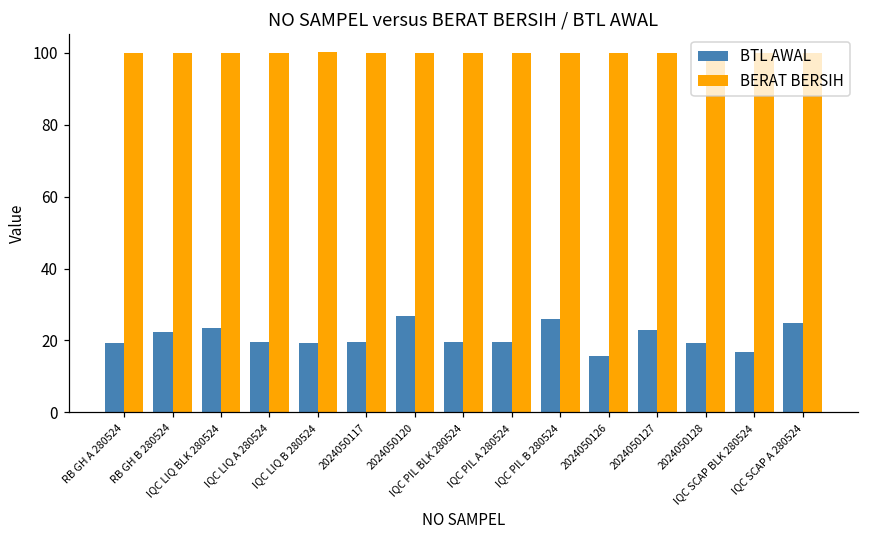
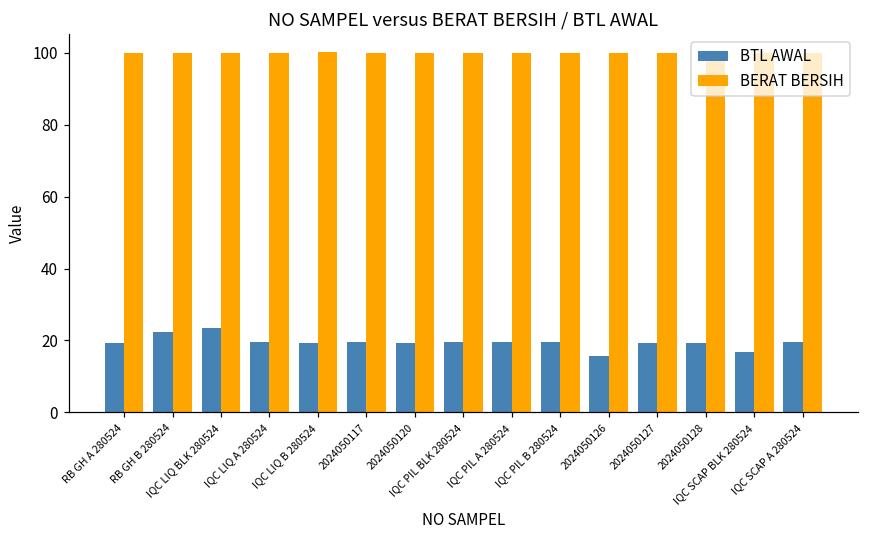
  {
    "BTL AWAL": {
      "RB GH A 280524": 19,
      "RB GH B 280524": 22,
      "IQC LIQ BLK 280524": 24,
      "IQC LIQ A 280524": 19,
      "IQC LIQ B 280524": 19,
      "2024050117": 19,
-     "2024050120": 27,
+     "2024050120": 19,
      "IQC PIL BLK 280524": 19,
      "IQC PIL A 280524": 19,
-     "IQC PIL B 280524": 26,
+     "IQC PIL B 280524": 19,
      "2024050126": 16,
-     "2024050127": 23,
+     "2024050127": 19,
      "2024050128": 19,
      "IQC SCAP BLK 280524": 17,
-     "IQC SCAP A 280524": 25
+     "IQC SCAP A 280524": 19
    },
    "BERAT BERSIH": {
      "RB GH A 280524": 100,
      "RB GH B 280524": 100,
      "IQC LIQ BLK 280524": 100,
      "IQC LIQ A 280524": 100,
      "IQC LIQ B 280524": 100,
      "2024050117": 100,
      "2024050120": 100,
      "IQC PIL BLK 280524": 100,
      "IQC PIL A 280524": 100,
      "IQC PIL B 280524": 100,
      "2024050126": 100,
      "2024050127": 100
    }
  }
